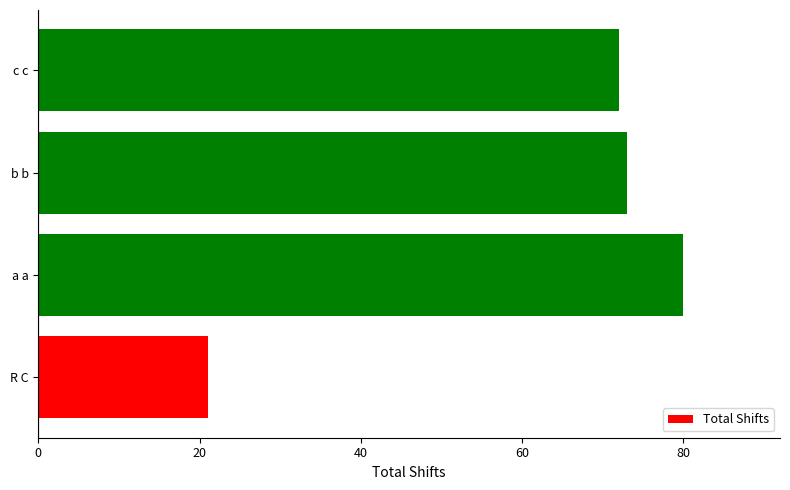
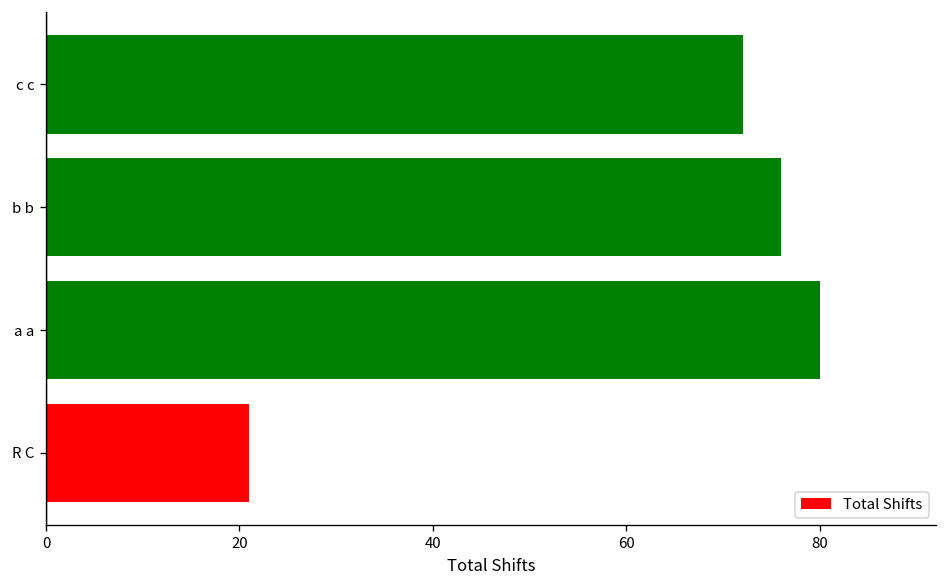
  {
    "c c": 72,
-   "b b": 73,
+   "b b": 76,
    "a a": 80,
    "R C": 21
  }
